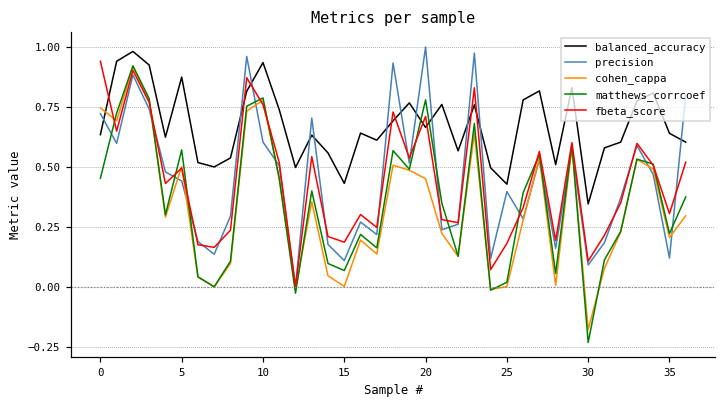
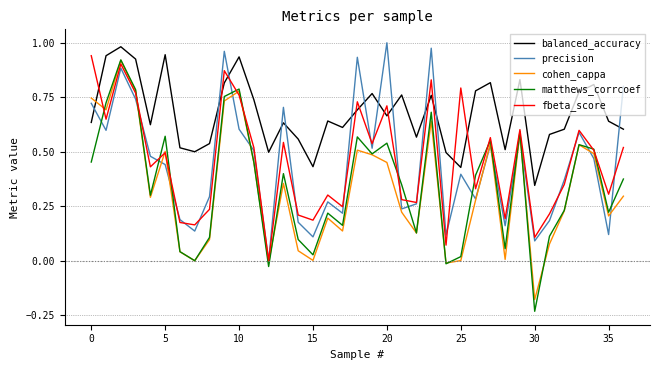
  {
    "balanced_accuracy": {
      "0": 0.63,
-     "5": 0.87,
+     "5": 0.95,
      "10": 0.94,
      "15": 0.43,
      "20": 0.66,
      "25": 0.43,
      "30": 0.35,
      "35": 0.64
    },
    "precision": {
      "0": 0.72,
      "5": 0.44,
      "10": 0.60,
      "15": 0.11,
      "20": 1.00,
      "25": 0.40,
      "30": 0.09,
      "35": 0.12
    },
    "cohen_cappa": {
      "0": 0.75,
      "15": 0.00,
      "20": 0.45,
      "25": 0.00,
      "30": -0.18,
      "35": 0.21
    },
    "matthews_corrcoef": {
      "0": 0.45,
      "5": 0.57,
-     "15": 0.07,
-     "20": 0.78,
+     "15": 0.03,
+     "20": 0.54,
      "25": 0.02,
      "30": -0.23,
      "35": 0.22
    },
    "fbeta_score": {
      "0": 0.94,
      "10": 0.76,
      "15": 0.19,
      "20": 0.71,
-     "25": 0.18,
+     "25": 0.79,
      "30": 0.11,
      "35": 0.31
    }
  }
